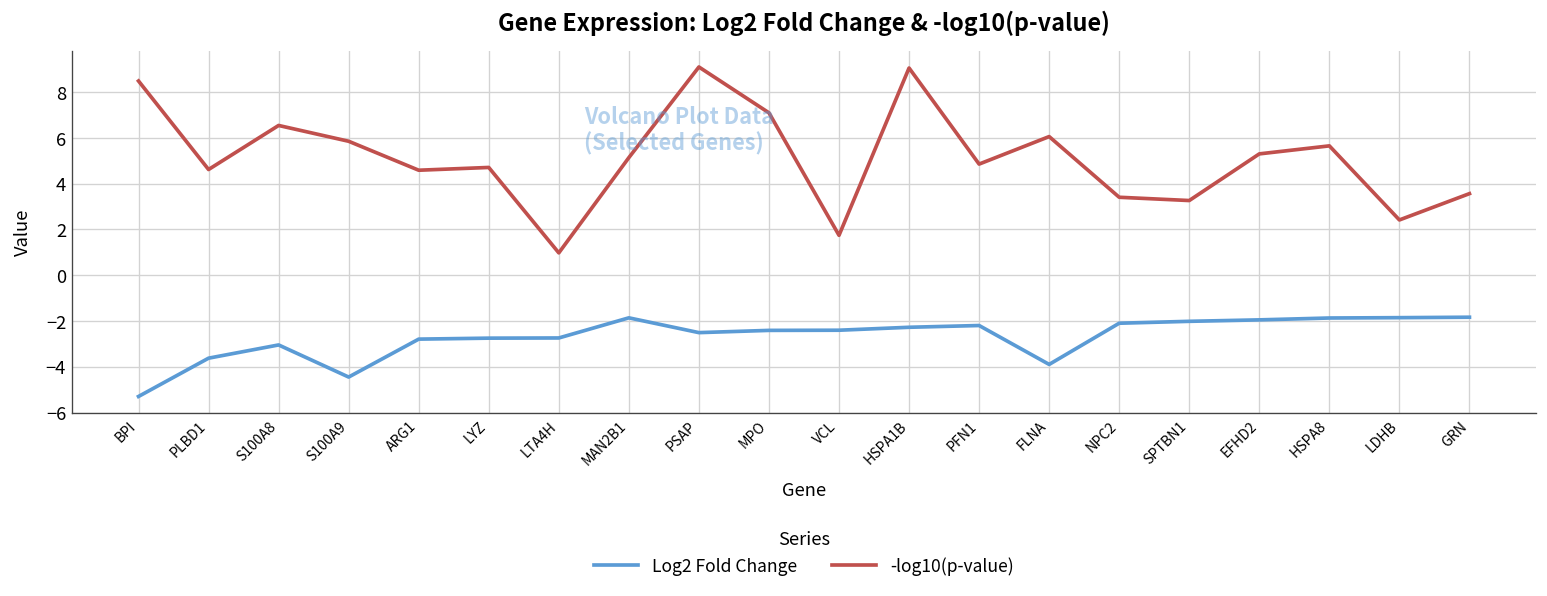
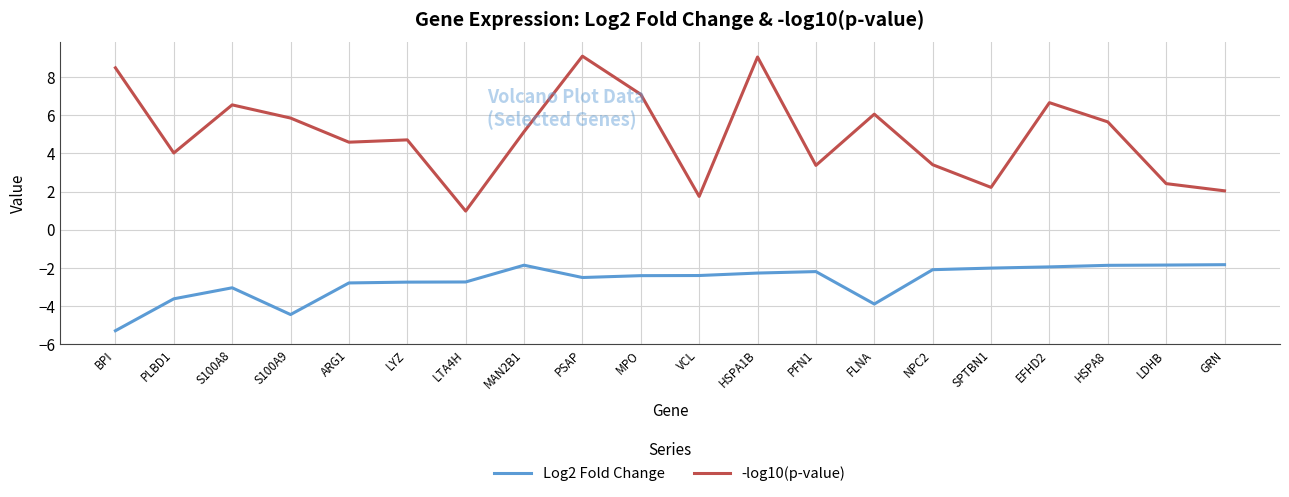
  {
    "Log2 Fold Change": {
      "BPI": -5.3,
      "PLBD1": -3.6,
      "S100A8": -3.0,
      "S100A9": -4.4,
      "ARG1": -2.8,
      "LYZ": -2.7,
      "LTA4H": -2.7,
      "MAN2B1": -1.9,
      "PSAP": -2.5,
      "MPO": -2.4,
      "VCL": -2.4,
      "HSPA1B": -2.3,
      "PFN1": -2.2,
      "FLNA": -3.9,
      "NPC2": -2.1,
      "SPTBN1": -2.0,
      "EFHD2": -1.9,
      "HSPA8": -1.9,
      "LDHB": -1.9,
      "GRN": -1.8
    },
    "-log10(p-value)": {
      "BPI": 8.5,
-     "PLBD1": 4.6,
+     "PLBD1": 4.0,
      "S100A8": 6.5,
      "S100A9": 5.9,
      "ARG1": 4.6,
      "LYZ": 4.7,
      "LTA4H": 1.0,
      "MAN2B1": 5.1,
      "PSAP": 9.1,
      "MPO": 7.1,
      "VCL": 1.7,
      "HSPA1B": 9.1,
-     "PFN1": 4.9,
+     "PFN1": 3.4,
      "FLNA": 6.1,
      "NPC2": 3.4,
-     "SPTBN1": 3.3,
-     "EFHD2": 5.3,
+     "SPTBN1": 2.2,
+     "EFHD2": 6.7,
      "HSPA8": 5.7,
      "LDHB": 2.4,
-     "GRN": 3.6
+     "GRN": 2.0
    }
  }
